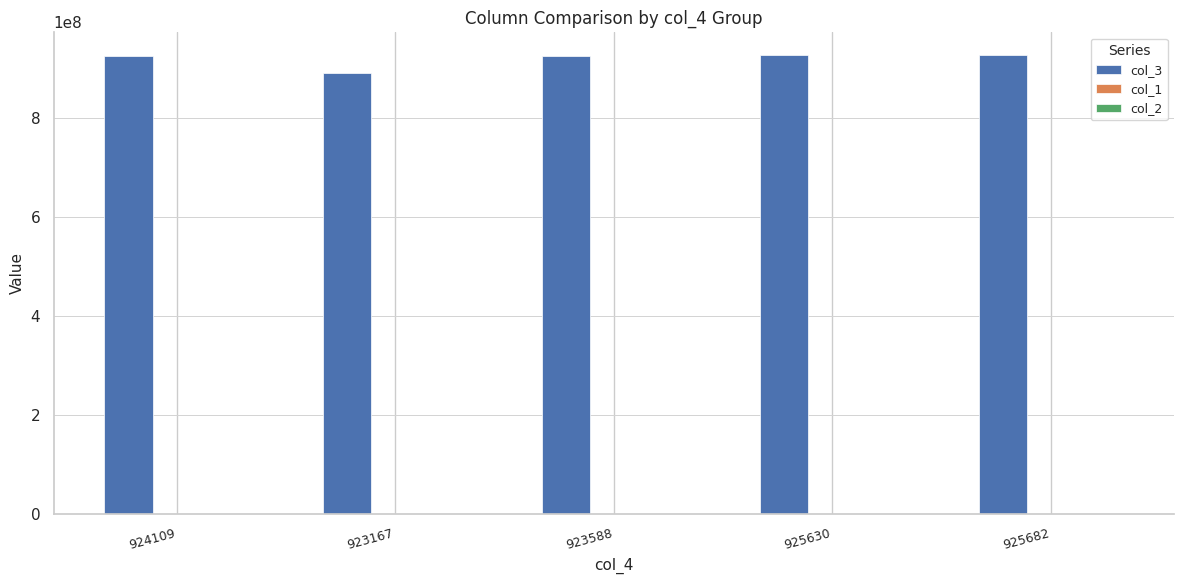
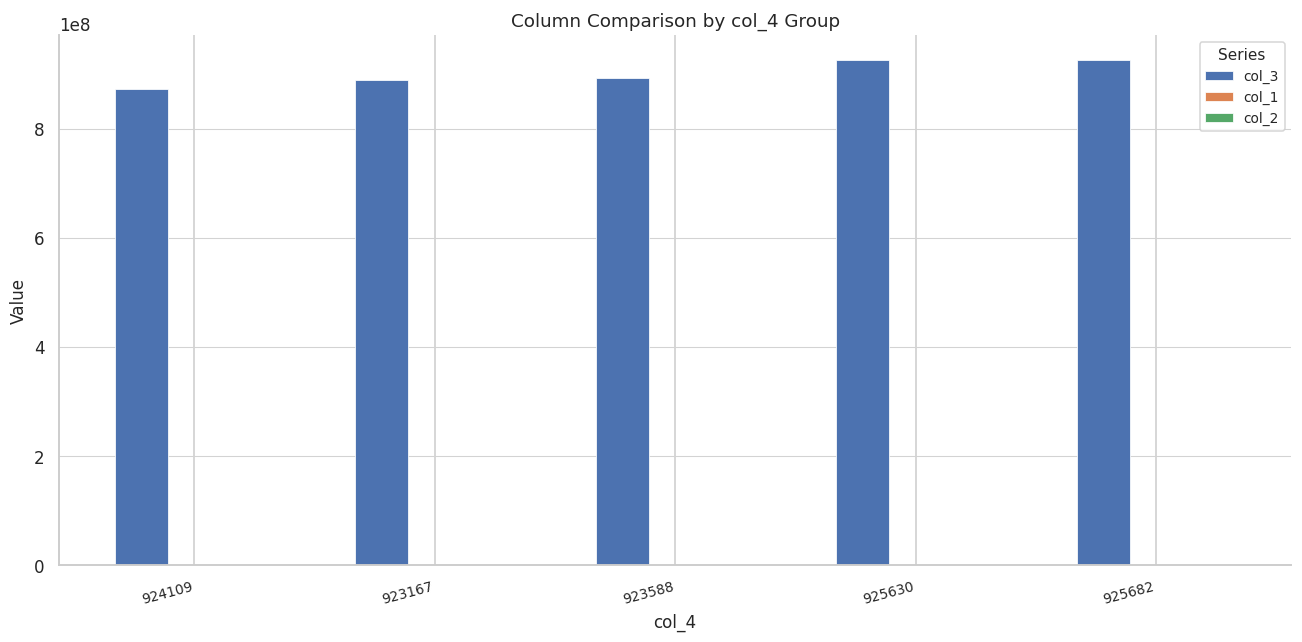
  {
    "col_3": {
-     "924109": 920000000,
+     "924109": 870000000,
      "923167": 890000000,
-     "923588": 920000000,
+     "923588": 890000000,
      "925630": 930000000,
      "925682": 930000000
    }
  }
